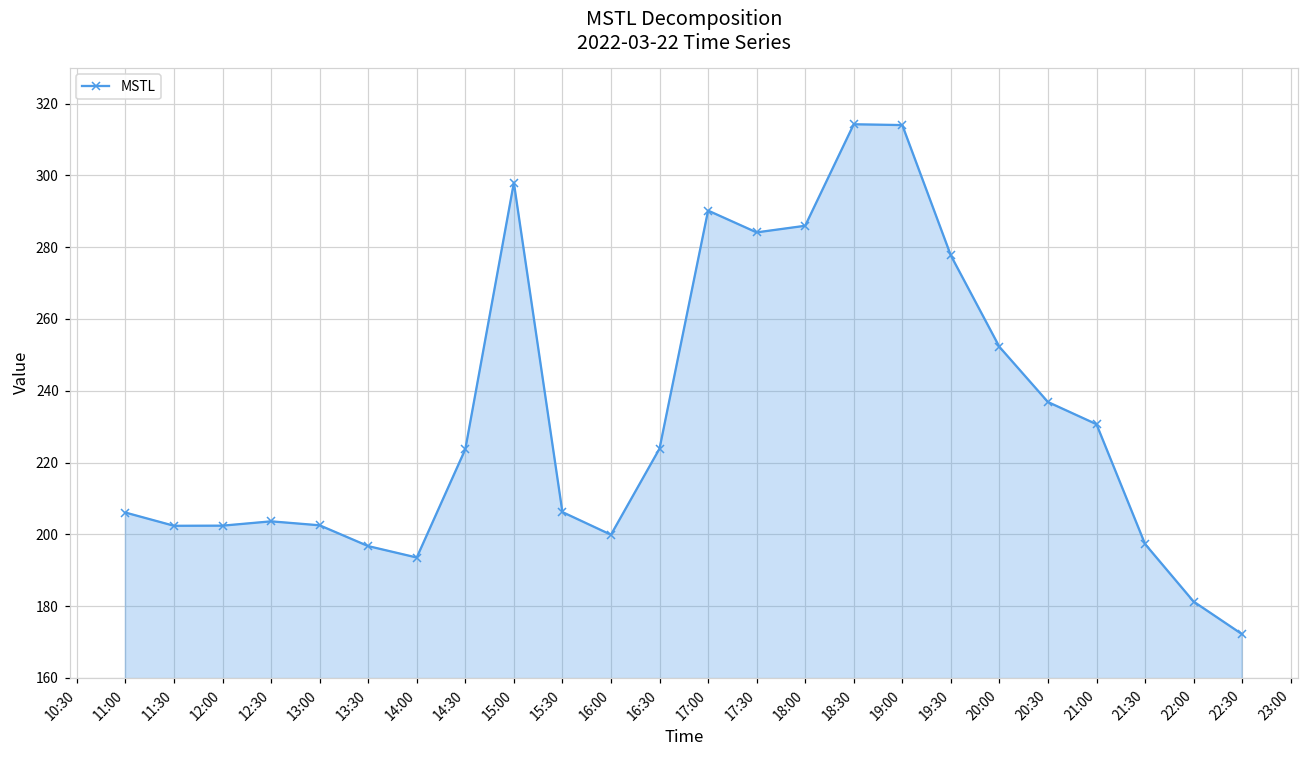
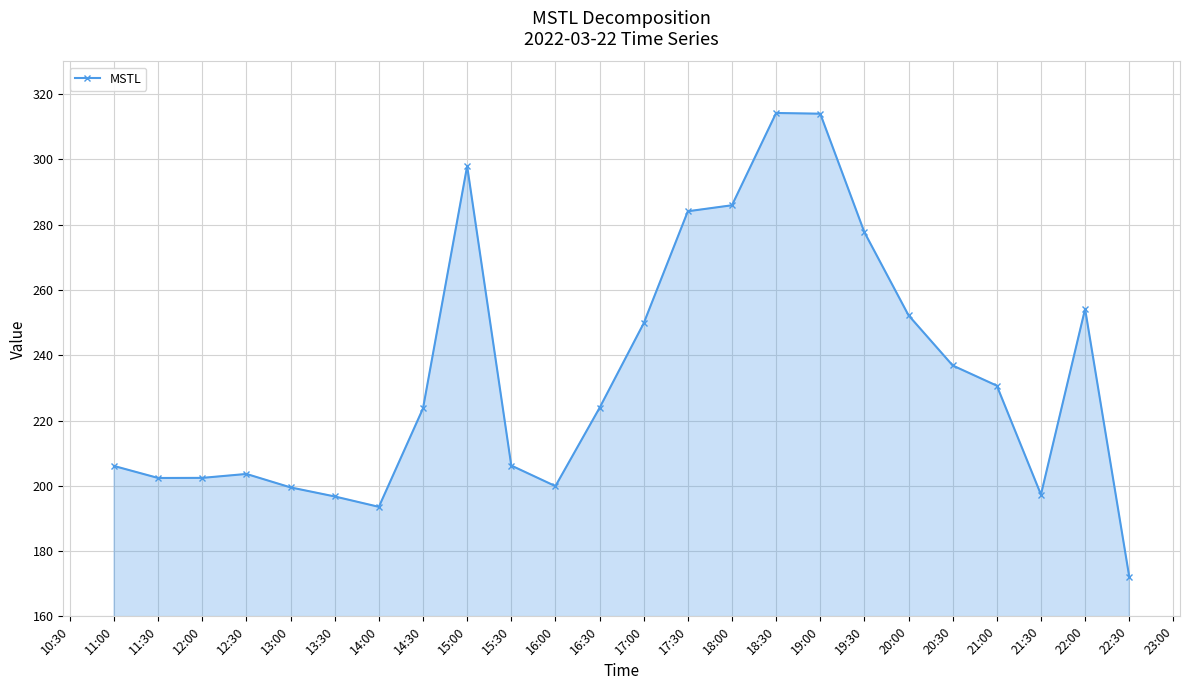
  {
    "11:00": 206,
    "11:30": 202,
    "12:00": 202,
    "12:30": 204,
-   "13:00": 203,
+   "13:00": 200,
    "13:30": 197,
    "14:00": 194,
    "14:30": 224,
    "15:00": 298,
    "15:30": 206,
    "16:00": 200,
    "16:30": 224,
-   "17:00": 290,
+   "17:00": 250,
    "17:30": 284,
    "18:00": 286,
    "18:30": 314,
    "19:00": 314,
    "19:30": 278,
    "20:00": 252,
    "20:30": 237,
    "21:00": 231,
    "21:30": 197,
-   "22:00": 181,
+   "22:00": 254,
    "22:30": 172
  }
